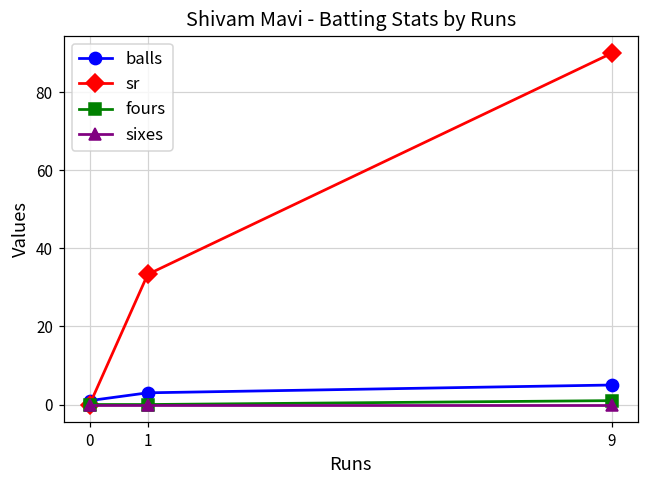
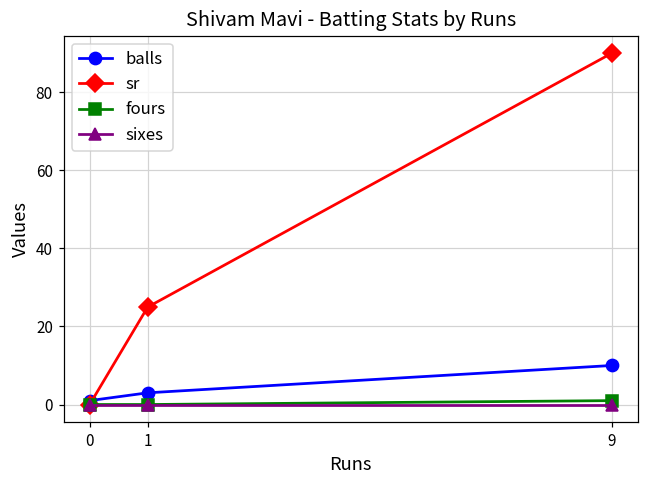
  {
    "balls": {
      "0": 1,
      "1": 3,
-     "9": 5
+     "9": 10
    },
    "sr": {
-     "1": 33,
+     "1": 25,
      "9": 90
    },
    "fours": {
      "9": 1
    },
    "sixes": {
      "9": 0
    }
  }
